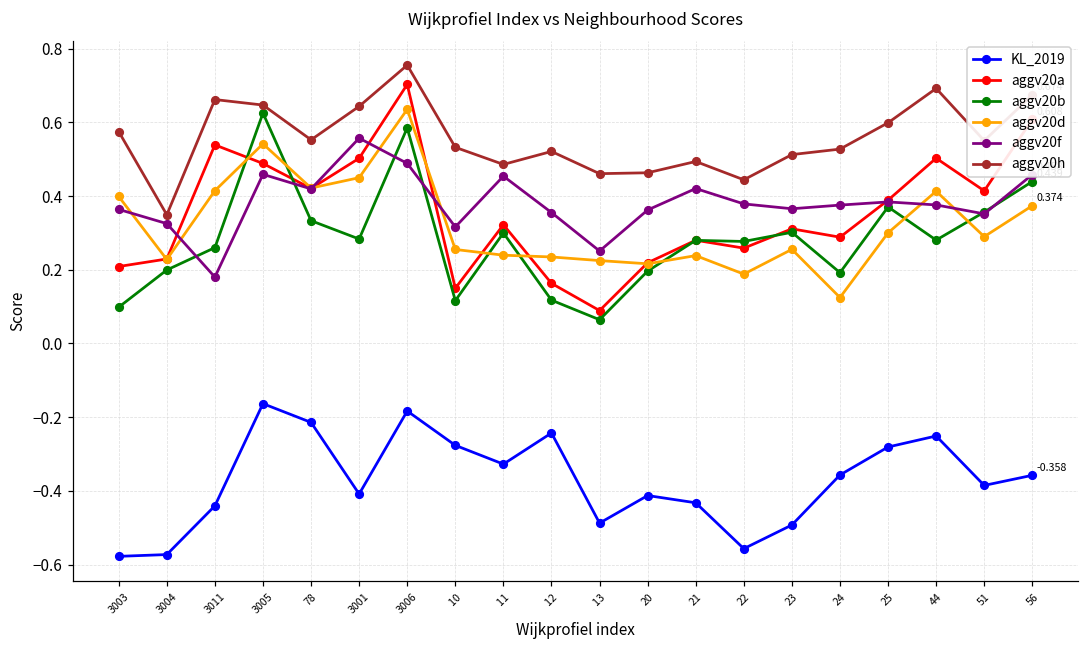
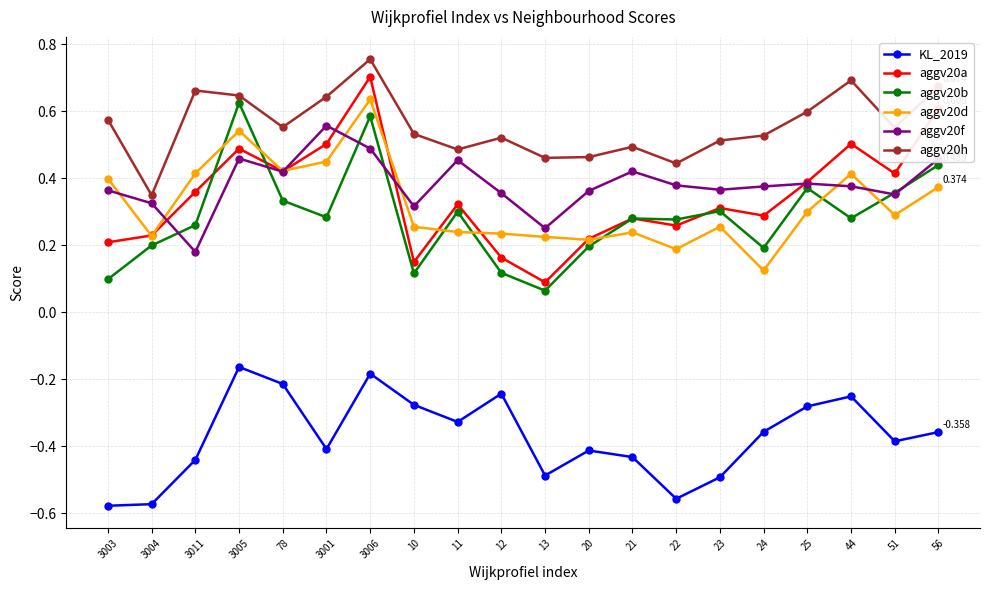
  {
    "KL_2019": {
      "56": -0.358
    },
    "aggv20a": {
      "3003": 0.21,
-     "3011": 0.54,
+     "3011": 0.36,
      "3005": 0.49,
      "3001": 0.50,
      "3006": 0.70,
      "10": 0.15,
      "11": 0.32,
      "12": 0.16,
      "13": 0.09,
      "22": 0.26,
      "23": 0.31,
      "24": 0.29,
      "44": 0.50,
      "51": 0.41
    },
    "aggv20b": {
      "3003": 0.10,
      "3004": 0.20,
      "3011": 0.26,
      "3005": 0.63,
      "78": 0.33,
      "3001": 0.28,
      "3006": 0.58,
      "10": 0.12,
      "11": 0.30,
      "12": 0.12,
      "13": 0.06,
      "20": 0.20,
      "22": 0.28,
      "23": 0.30,
      "24": 0.19,
      "25": 0.37,
      "44": 0.28
    },
    "aggv20d": {
      "56": 0.374
    },
    "aggv20f": {
      "3003": 0.36,
      "3004": 0.33,
      "3011": 0.18,
      "3005": 0.46,
      "3001": 0.56,
      "3006": 0.49,
      "10": 0.32,
      "11": 0.45,
      "12": 0.36,
      "13": 0.25,
      "20": 0.36,
      "21": 0.42,
      "22": 0.38,
      "23": 0.37,
      "24": 0.38,
      "44": 0.38
    },
    "aggv20h": {
      "3003": 0.57,
      "3004": 0.35,
      "3011": 0.66,
      "3005": 0.65,
      "78": 0.55,
      "3001": 0.64,
      "3006": 0.76,
      "10": 0.53,
      "11": 0.49,
      "12": 0.52,
      "13": 0.46,
      "20": 0.46,
      "21": 0.49,
      "22": 0.44,
      "23": 0.51,
      "24": 0.53,
      "25": 0.60,
      "44": 0.69
    }
  }
